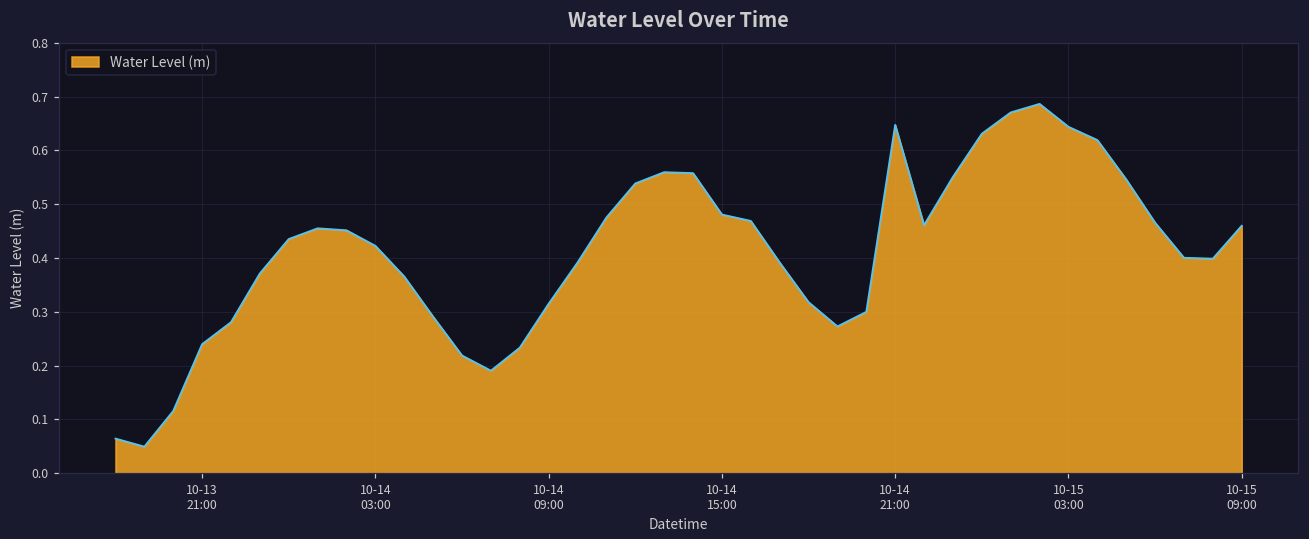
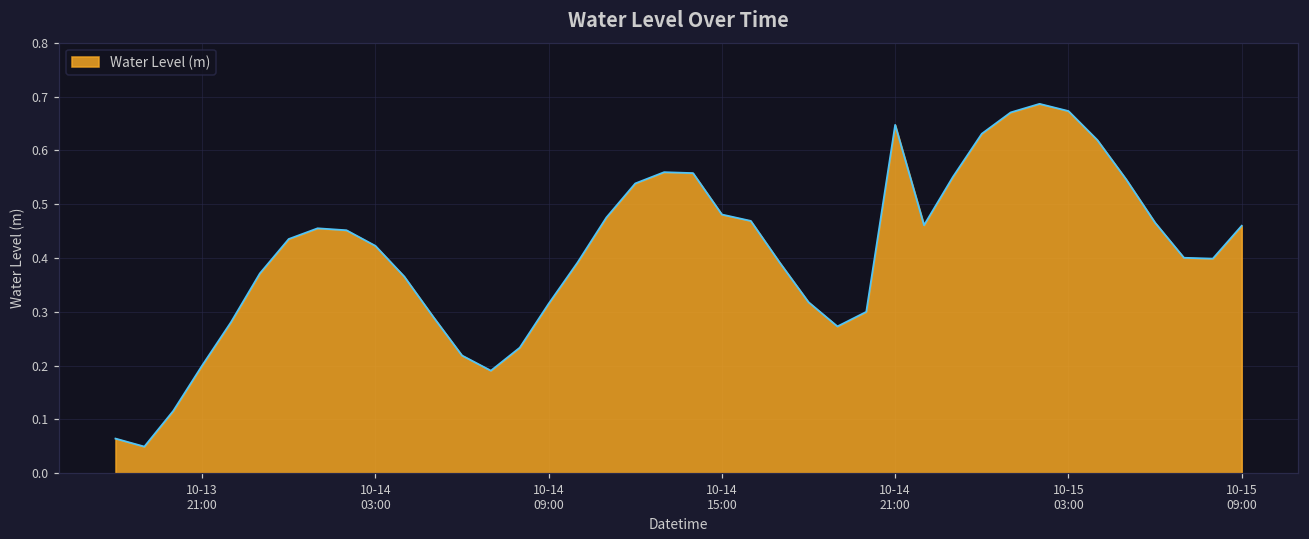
  {
-   "10-13 21:00": 0.24,
+   "10-13 21:00": 0.20,
    "10-14 03:00": 0.42,
    "10-14 09:00": 0.31,
    "10-14 15:00": 0.48,
    "10-14 21:00": 0.65,
-   "10-15 03:00": 0.64,
+   "10-15 03:00": 0.67,
    "10-15 09:00": 0.46
  }
